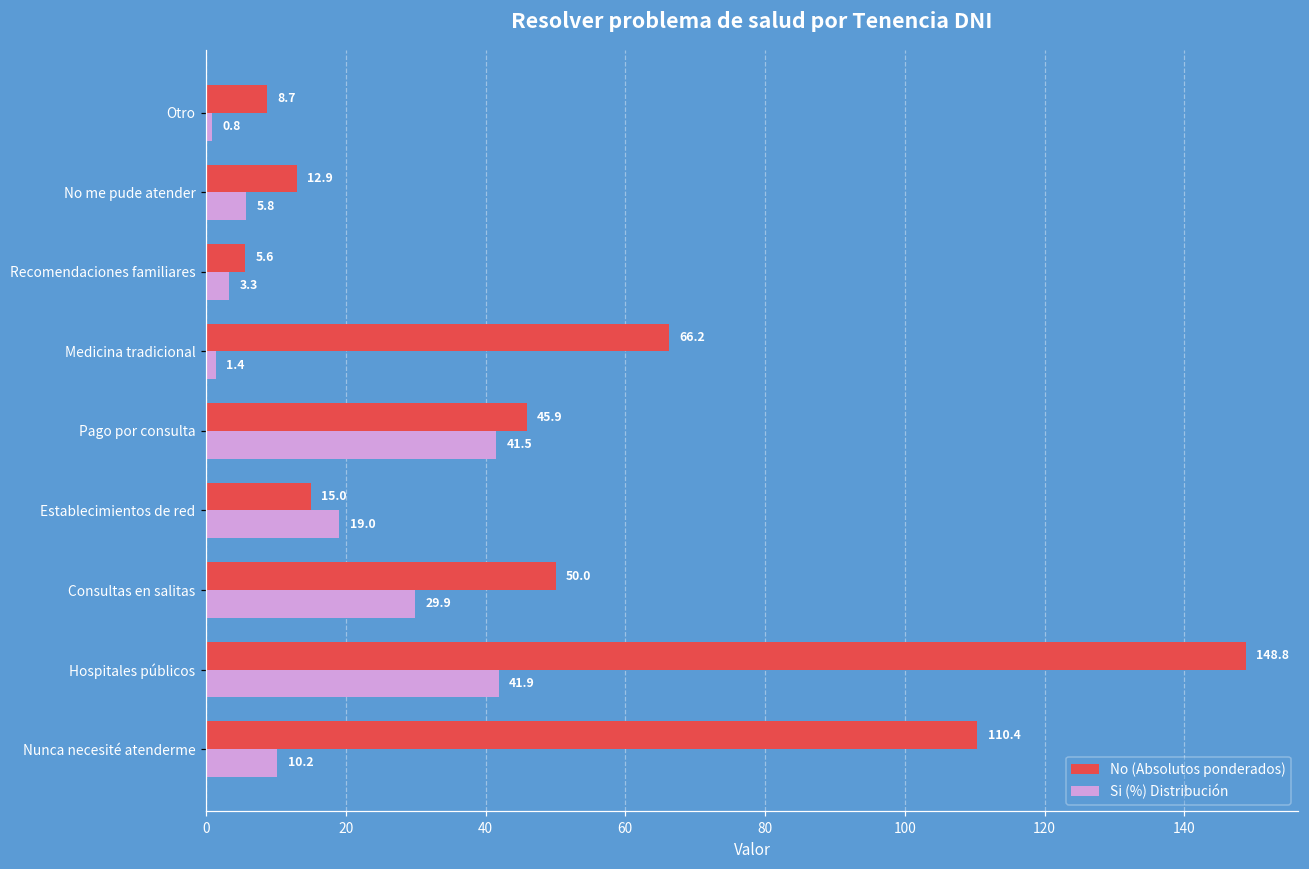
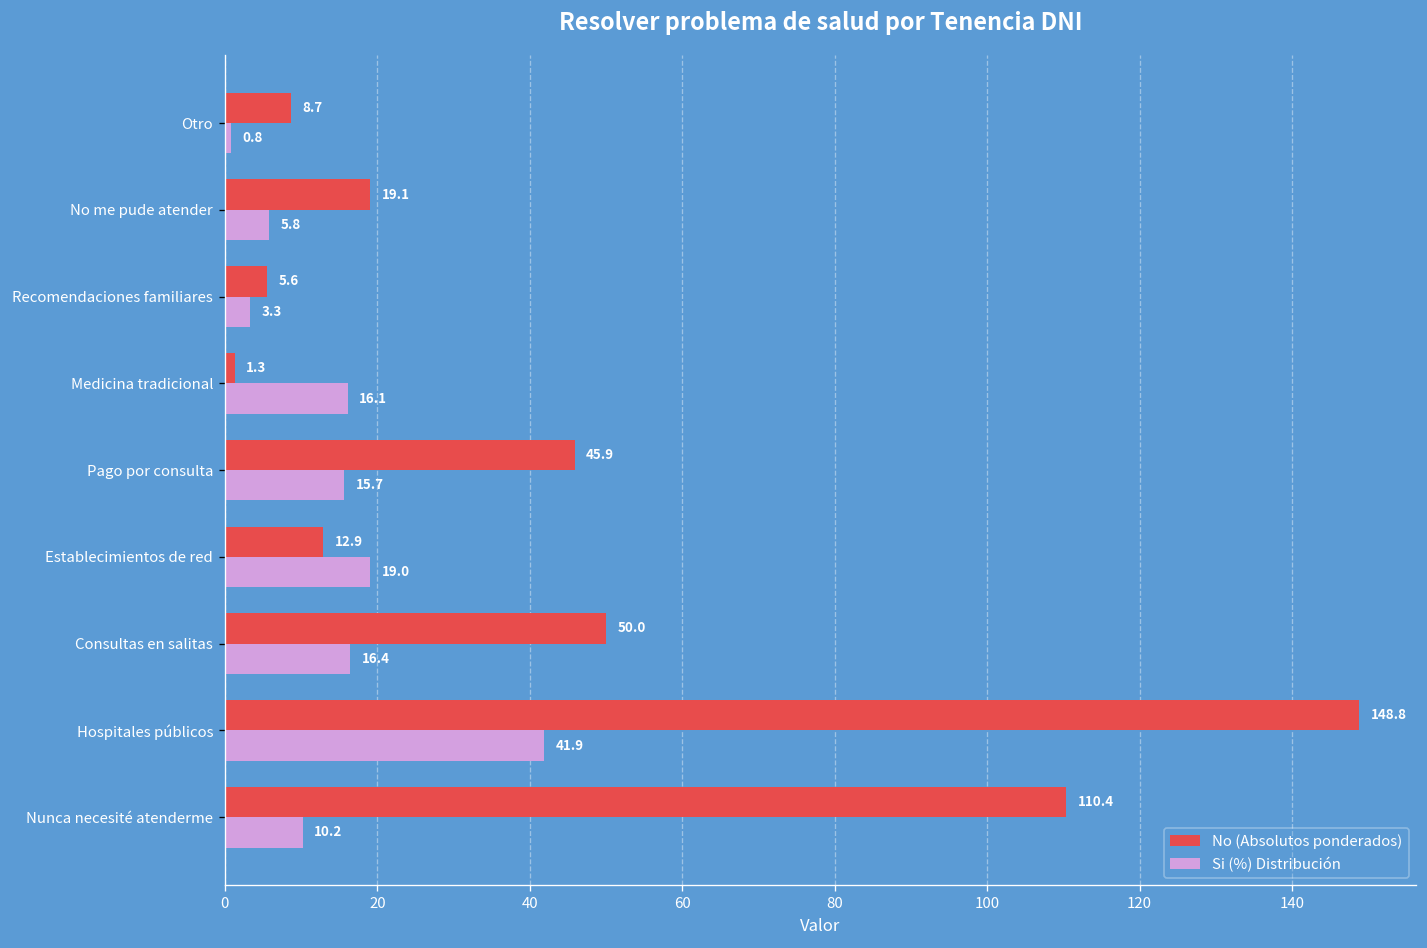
  {
    "No (Absolutos ponderados)": {
      "Otro": 8.7,
-     "No me pude atender": 12.9,
+     "No me pude atender": 19.1,
      "Recomendaciones familiares": 5.6,
-     "Medicina tradicional": 66.2,
+     "Medicina tradicional": 1.3,
      "Pago por consulta": 45.9,
-     "Establecimientos de red": 15.0,
+     "Establecimientos de red": 12.9,
      "Consultas en salitas": 50.0,
      "Hospitales públicos": 148.8,
      "Nunca necesité atenderme": 110.4
    },
    "Si (%) Distribución": {
      "Otro": 0.8,
      "No me pude atender": 5.8,
      "Recomendaciones familiares": 3.3,
-     "Medicina tradicional": 1.4,
-     "Pago por consulta": 41.5,
+     "Medicina tradicional": 16.1,
+     "Pago por consulta": 15.7,
      "Establecimientos de red": 19.0,
-     "Consultas en salitas": 29.9,
+     "Consultas en salitas": 16.4,
      "Hospitales públicos": 41.9,
      "Nunca necesité atenderme": 10.2
    }
  }
